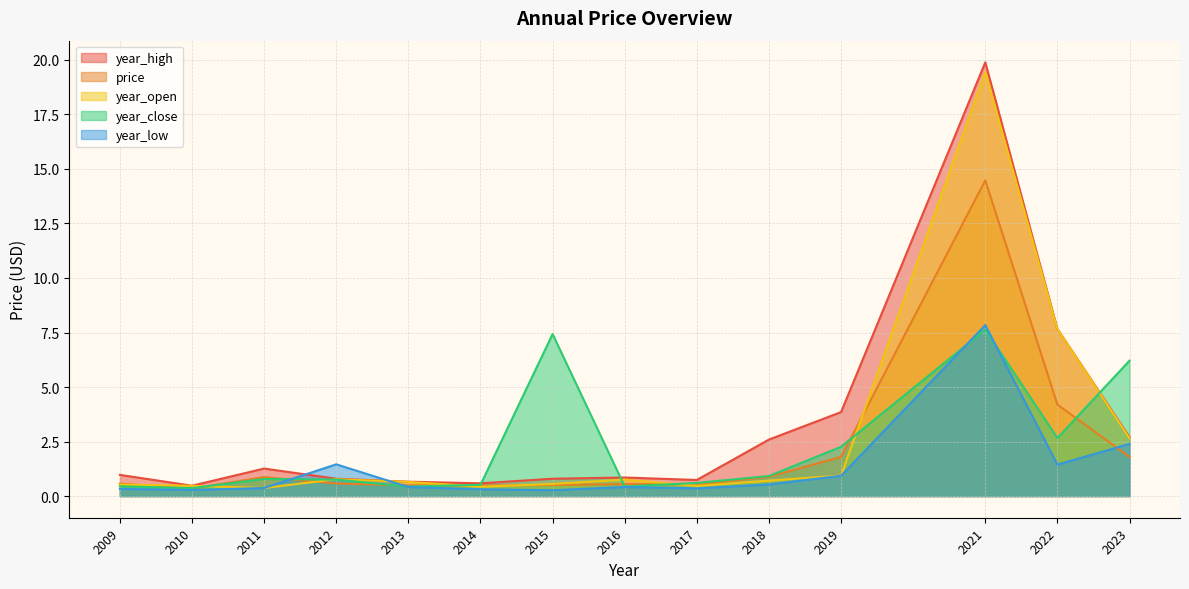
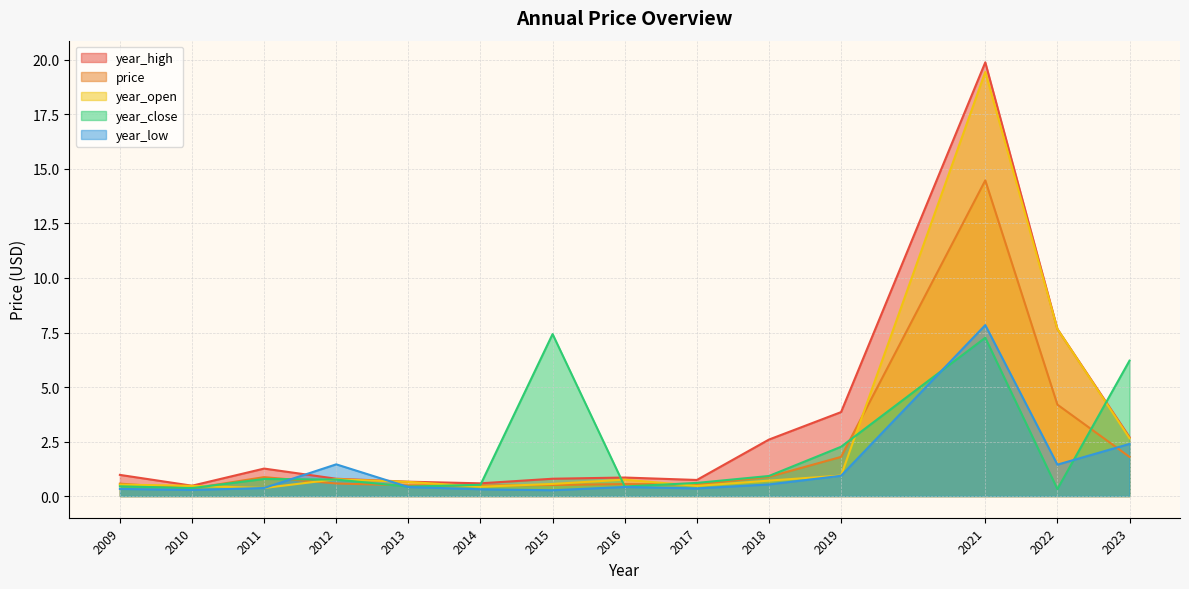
  {
    "year_close": {
      "2015": 7.4,
      "2019": 2.3,
-     "2021": 7.6,
-     "2022": 2.7,
+     "2021": 7.3,
+     "2022": 0.3,
      "2023": 6.2
    },
    "year_low": {
      "2009": 0.3,
      "2012": 1.5,
      "2015": 0.3,
      "2018": 0.5,
      "2021": 7.8,
      "2022": 1.4,
      "2023": 2.4
    }
  }
